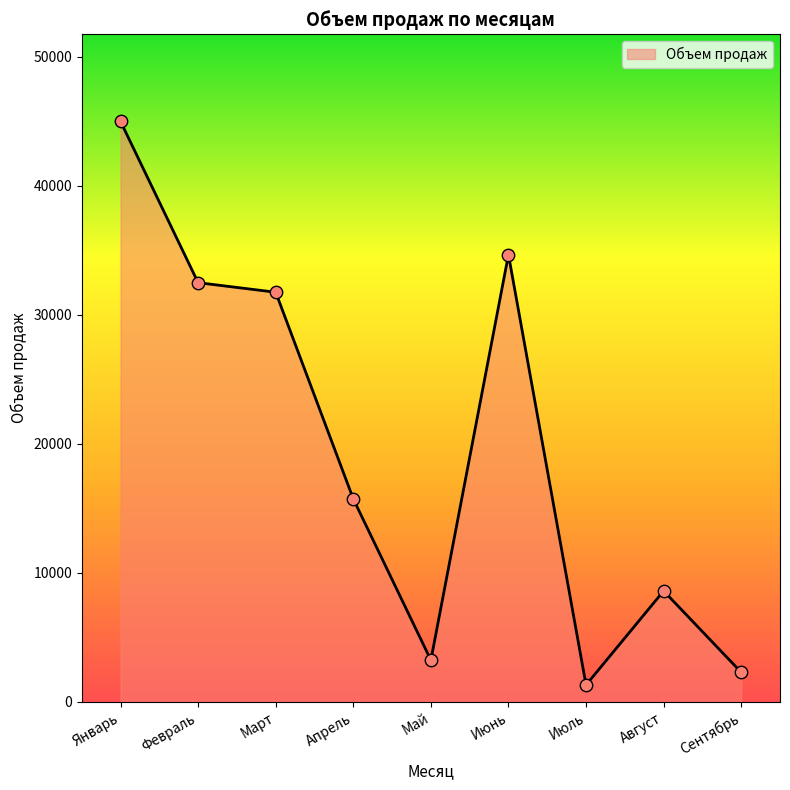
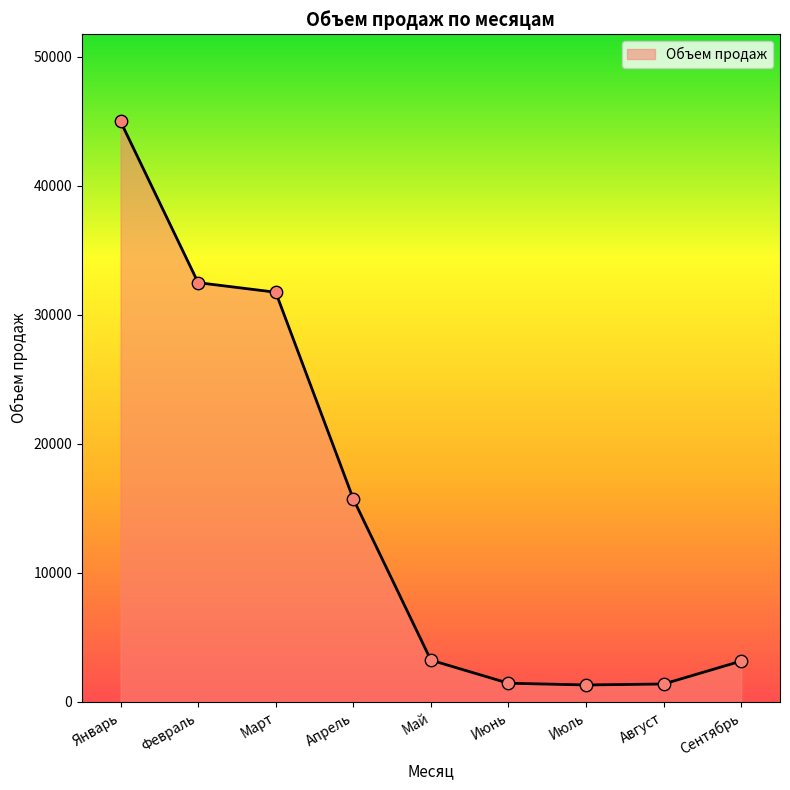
  {
    "Январь": 45000,
    "Февраль": 32500,
    "Март": 31800,
    "Апрель": 15700,
    "Май": 3200,
-   "Июнь": 34700,
+   "Июнь": 1500,
    "Июль": 1300,
-   "Август": 8600,
-   "Сентябрь": 2300
+   "Август": 1400,
+   "Сентябрь": 3200
  }
